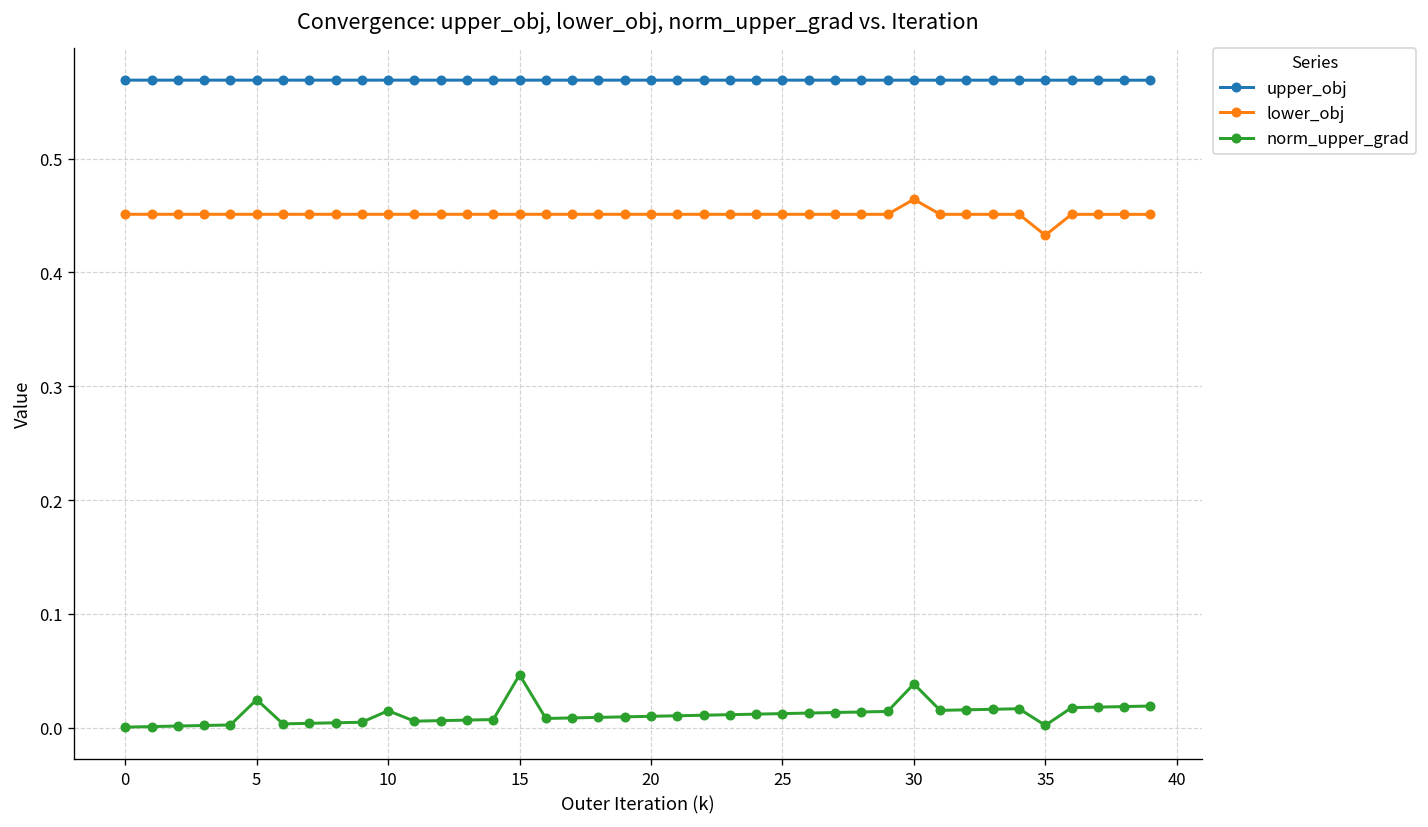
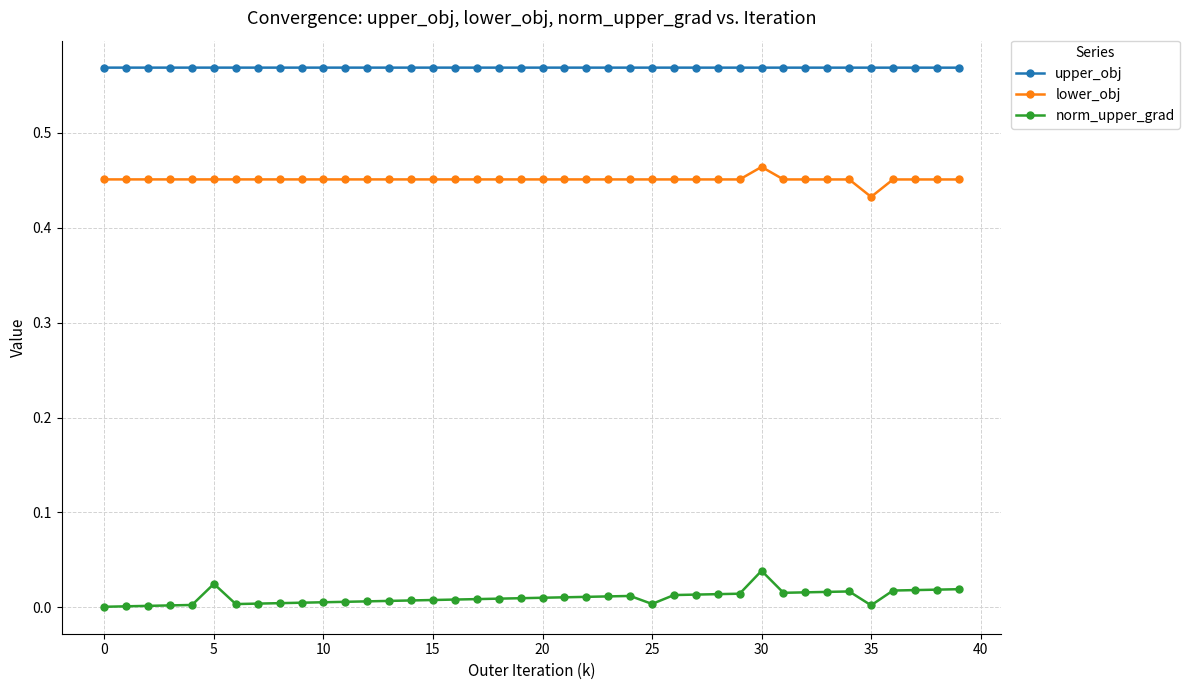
  {
    "upper_obj": {
      "0": 0.57,
      "5": 0.57,
      "10": 0.57,
      "15": 0.57,
      "20": 0.57,
      "25": 0.57,
      "30": 0.57,
      "35": 0.57
    },
    "lower_obj": {
      "0": 0.45,
      "5": 0.45,
      "10": 0.45,
      "15": 0.45,
      "20": 0.45,
      "25": 0.45,
      "30": 0.46,
      "35": 0.43
    },
    "norm_upper_grad": {
      "0": 0.00,
      "5": 0.02,
-     "10": 0.015,
-     "15": 0.05,
+     "10": 0.005,
+     "15": 0.01,
      "20": 0.01,
-     "25": 0.01,
+     "25": 0.00,
      "30": 0.04,
      "35": 0.00
    }
  }
